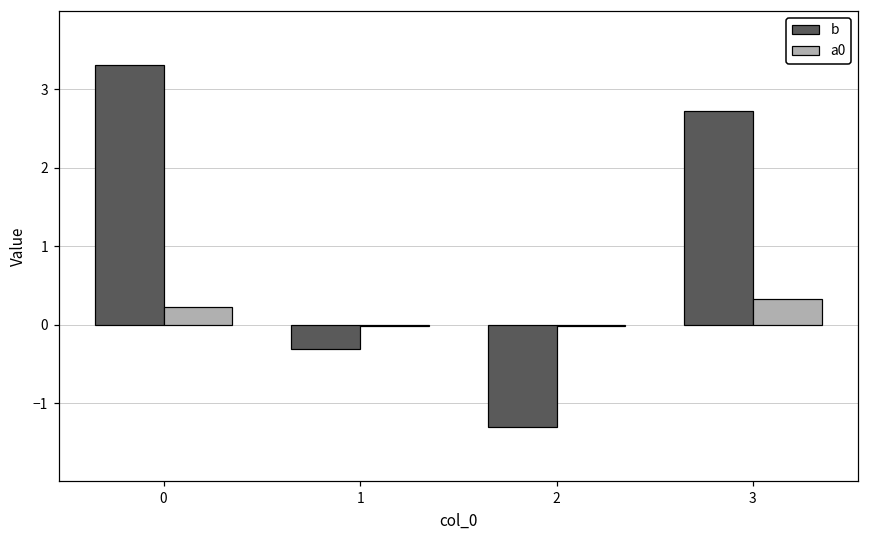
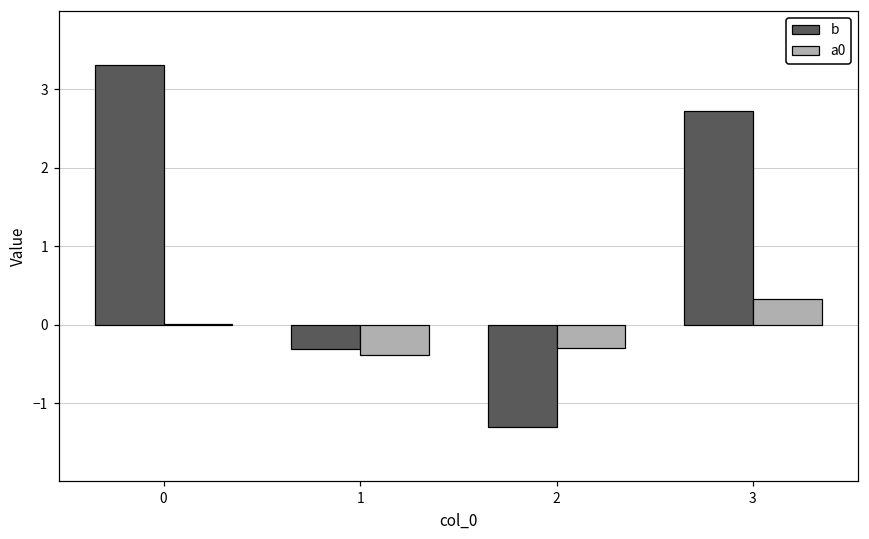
  {
    "b": {
      "0": 3.3,
      "1": -0.3,
      "2": -1.3,
      "3": 2.7
    },
    "a0": {
-     "0": 0.2,
-     "1": 0.0,
-     "2": 0.0,
+     "0": 0.0,
+     "1": -0.4,
+     "2": -0.3,
      "3": 0.3
    }
  }
